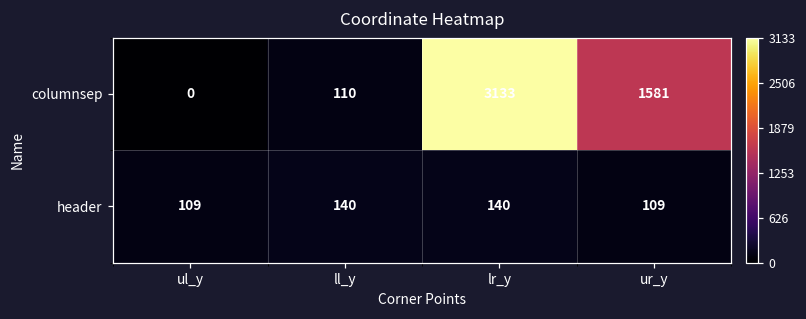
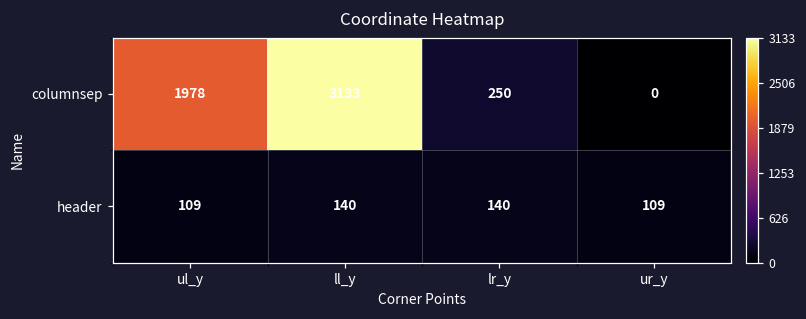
  {
    "columnsep": {
-     "ul_y": 0,
-     "ll_y": 110,
-     "lr_y": 3133,
-     "ur_y": 1581
+     "ul_y": 1978,
+     "ll_y": 3133,
+     "lr_y": 250,
+     "ur_y": 0
    },
    "header": {
      "ul_y": 109,
      "ll_y": 140,
      "lr_y": 140,
      "ur_y": 109
    }
  }
